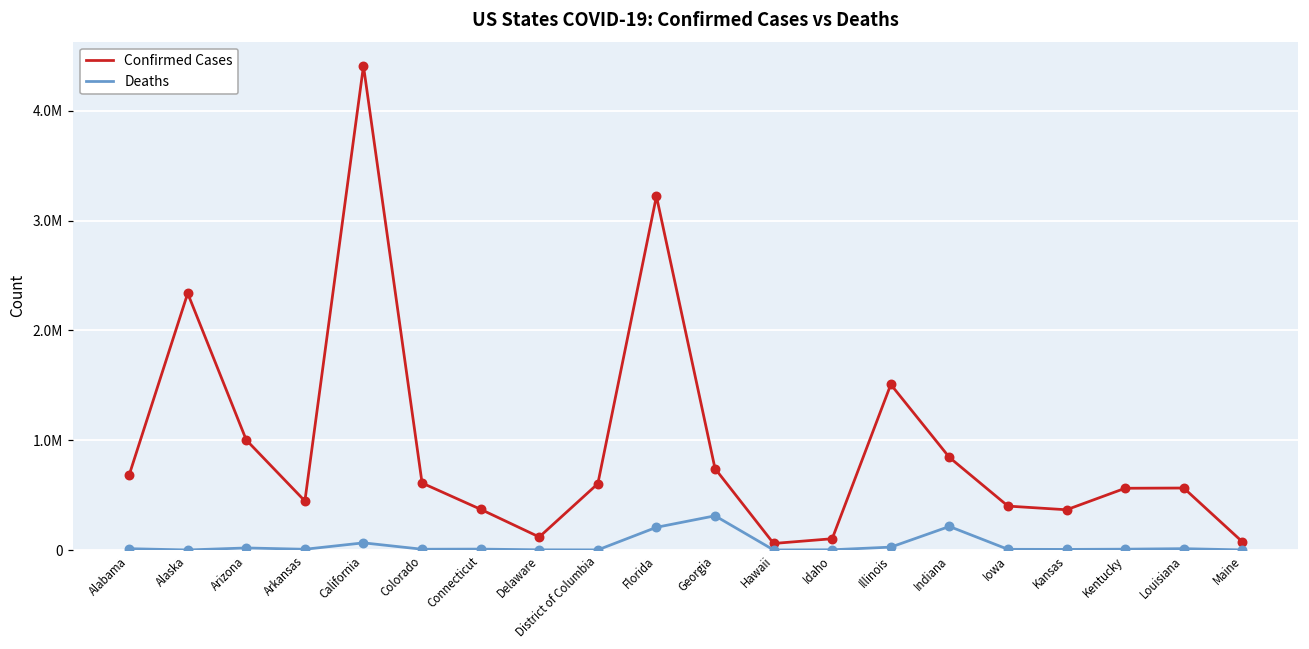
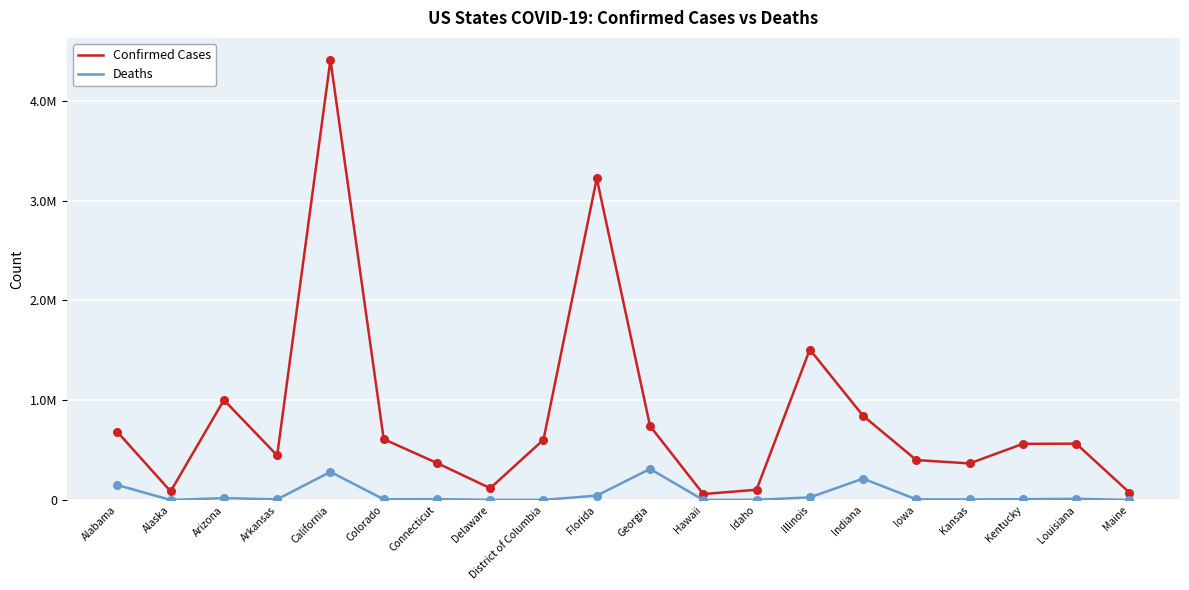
  {
    "Confirmed Cases": {
      "Alabama": 700000,
-     "Alaska": 2300000,
+     "Alaska": 100000,
      "Arizona": 1000000,
      "Arkansas": 400000,
      "California": 4400000,
      "Colorado": 600000,
      "Connecticut": 400000,
      "Delaware": 100000,
      "District of Columbia": 600000,
      "Florida": 3200000,
      "Georgia": 700000,
      "Hawaii": 100000,
      "Idaho": 100000,
      "Illinois": 1500000,
      "Indiana": 800000,
      "Iowa": 400000,
      "Kansas": 400000,
      "Kentucky": 600000,
      "Louisiana": 600000,
      "Maine": 100000
    },
    "Deaths": {
-     "Alabama": 0,
+     "Alabama": 100000,
      "Alaska": 0,
      "Arizona": 0,
      "Arkansas": 0,
-     "California": 100000,
+     "California": 300000,
      "Colorado": 0,
      "Connecticut": 0,
      "Delaware": 0,
      "District of Columbia": 0,
-     "Florida": 200000,
+     "Florida": 0,
      "Georgia": 300000,
      "Hawaii": 0,
      "Idaho": 0,
      "Illinois": 0,
      "Indiana": 200000,
      "Iowa": 0,
      "Kansas": 0,
      "Kentucky": 0,
      "Louisiana": 0,
      "Maine": 0
    }
  }
